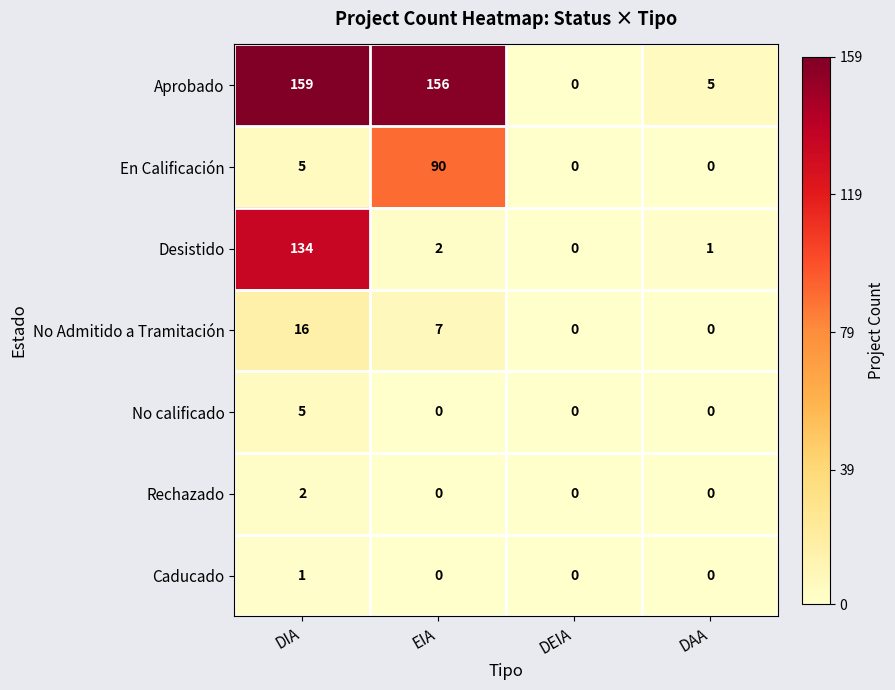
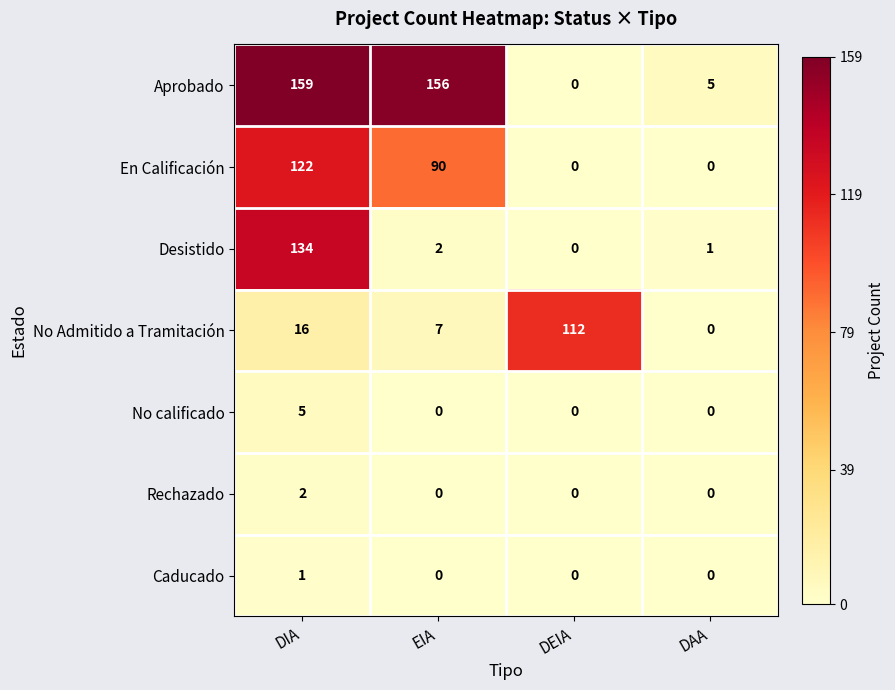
  {
    "Aprobado": {
      "DIA": 159,
      "EIA": 156,
      "DEIA": 0,
      "DAA": 5
    },
    "En Calificación": {
-     "DIA": 5,
+     "DIA": 122,
      "EIA": 90,
      "DEIA": 0,
      "DAA": 0
    },
    "Desistido": {
      "DIA": 134,
      "EIA": 2,
      "DEIA": 0,
      "DAA": 1
    },
    "No Admitido a Tramitación": {
      "DIA": 16,
      "EIA": 7,
-     "DEIA": 0,
+     "DEIA": 112,
      "DAA": 0
    },
    "No calificado": {
      "DIA": 5,
      "EIA": 0,
      "DEIA": 0,
      "DAA": 0
    },
    "Rechazado": {
      "DIA": 2,
      "EIA": 0,
      "DEIA": 0,
      "DAA": 0
    },
    "Caducado": {
      "DIA": 1,
      "EIA": 0,
      "DEIA": 0,
      "DAA": 0
    }
  }
